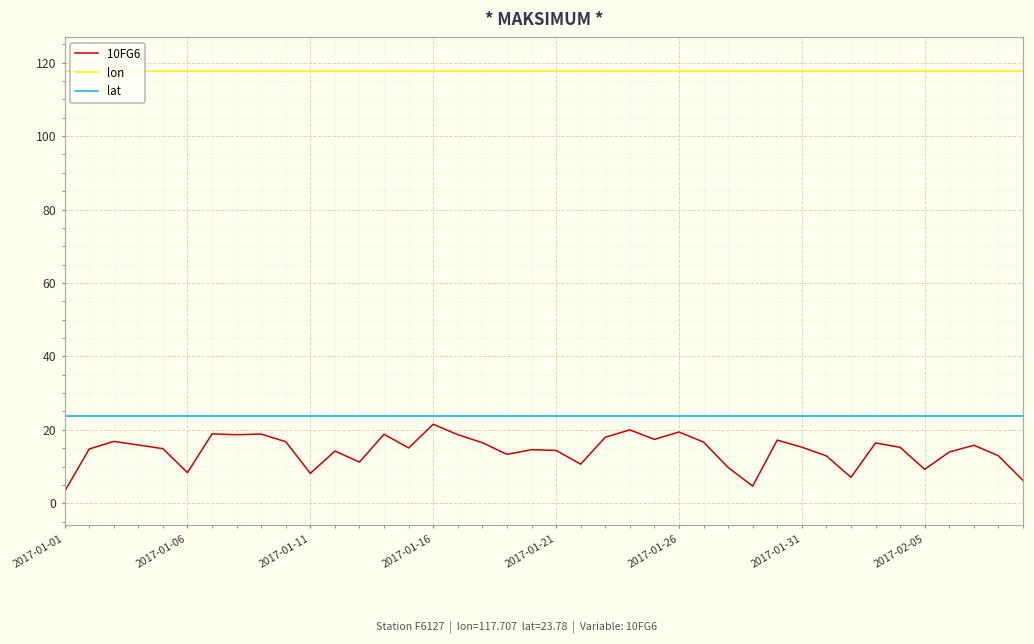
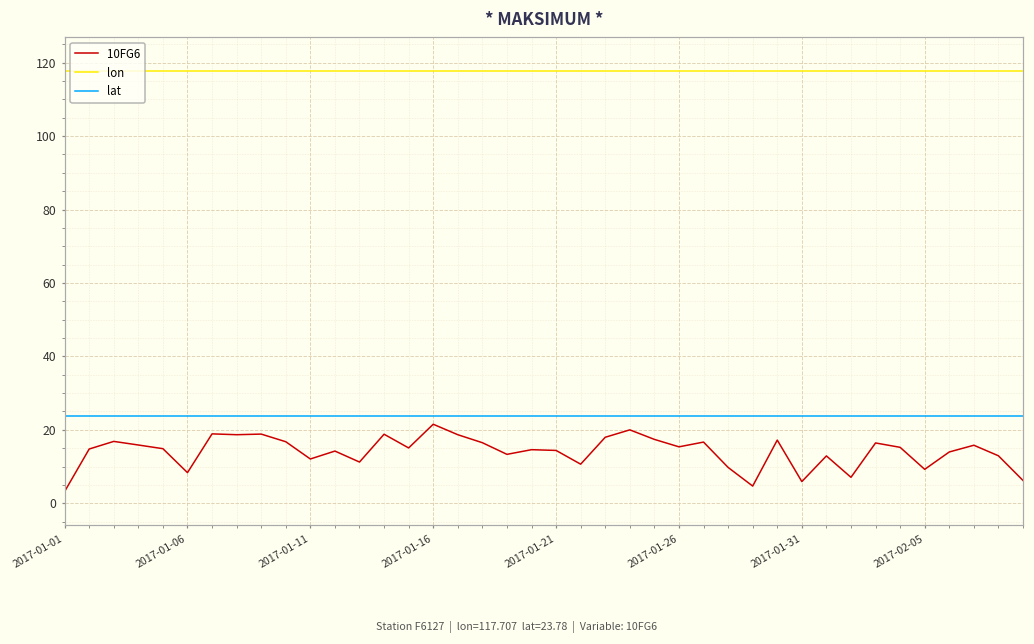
  {
    "10FG6": {
      "2017-01-01": 3,
      "2017-01-06": 8,
-     "2017-01-11": 8,
+     "2017-01-11": 12,
      "2017-01-16": 22,
      "2017-01-21": 14,
-     "2017-01-26": 19,
-     "2017-01-31": 15,
+     "2017-01-26": 15,
+     "2017-01-31": 6,
      "2017-02-05": 9
    },
    "lon": {
      "2017-01-01": 118,
      "2017-01-06": 118,
      "2017-01-11": 118,
      "2017-01-16": 118,
      "2017-01-21": 118,
      "2017-01-26": 118,
      "2017-01-31": 118,
      "2017-02-05": 118
    },
    "lat": {
      "2017-01-01": 24,
      "2017-01-06": 24,
      "2017-01-11": 24,
      "2017-01-16": 24,
      "2017-01-21": 24,
      "2017-01-26": 24,
      "2017-01-31": 24,
      "2017-02-05": 24
    }
  }
